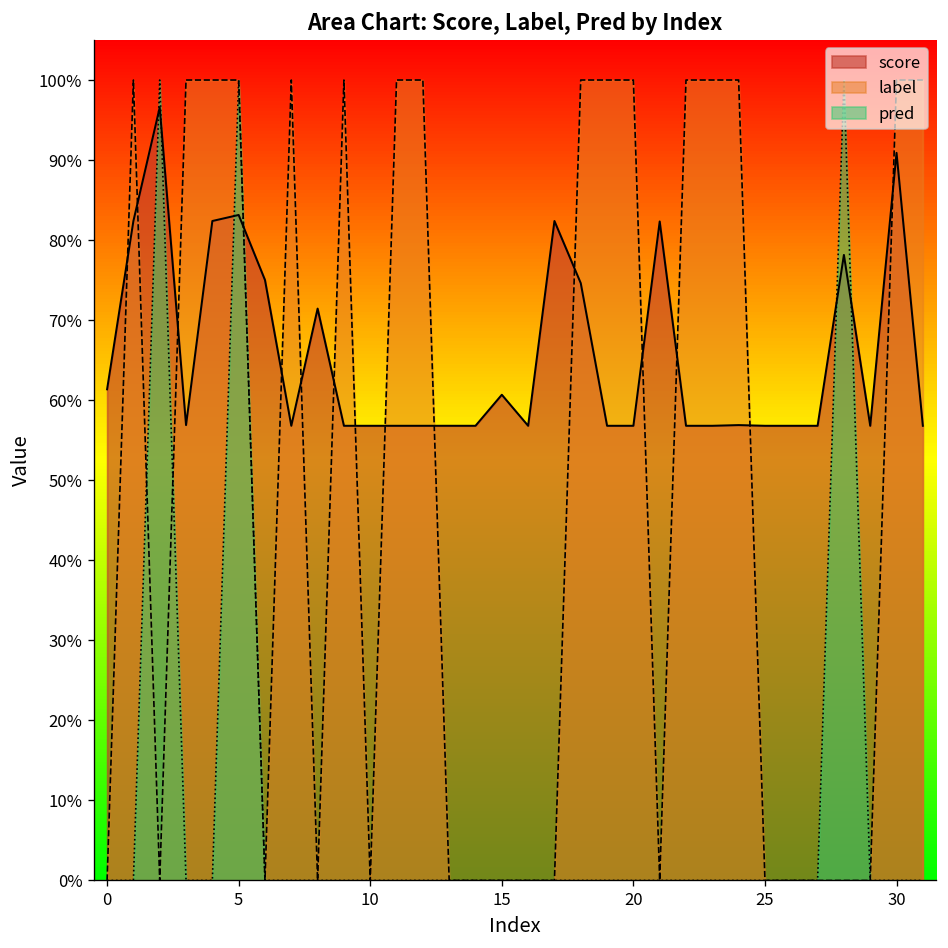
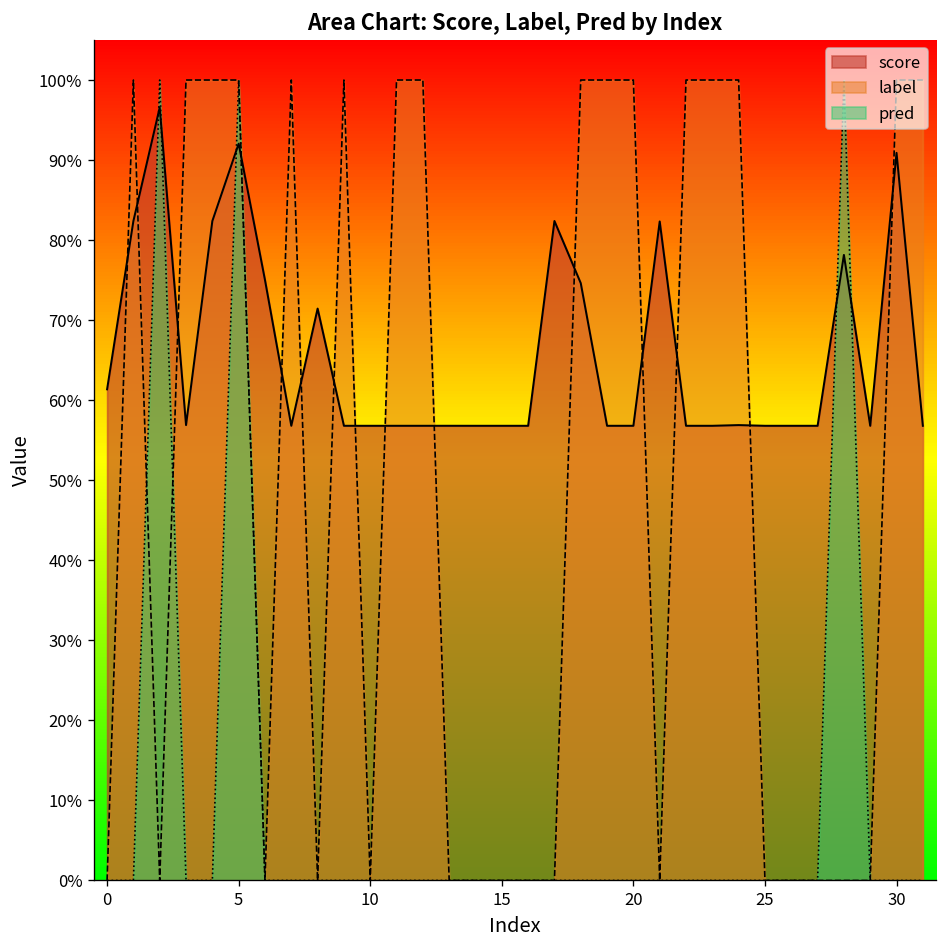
  {
    "score": {
      "0": "61%",
-     "5": "83%",
+     "5": "92%",
      "10": "57%",
-     "15": "61%",
+     "15": "57%",
      "20": "57%",
      "25": "57%",
      "30": "91%"
    },
    "label": {
      "20": "100%"
    },
    "pred": {
      "20": "0%",
      "30": "0%"
    }
  }
